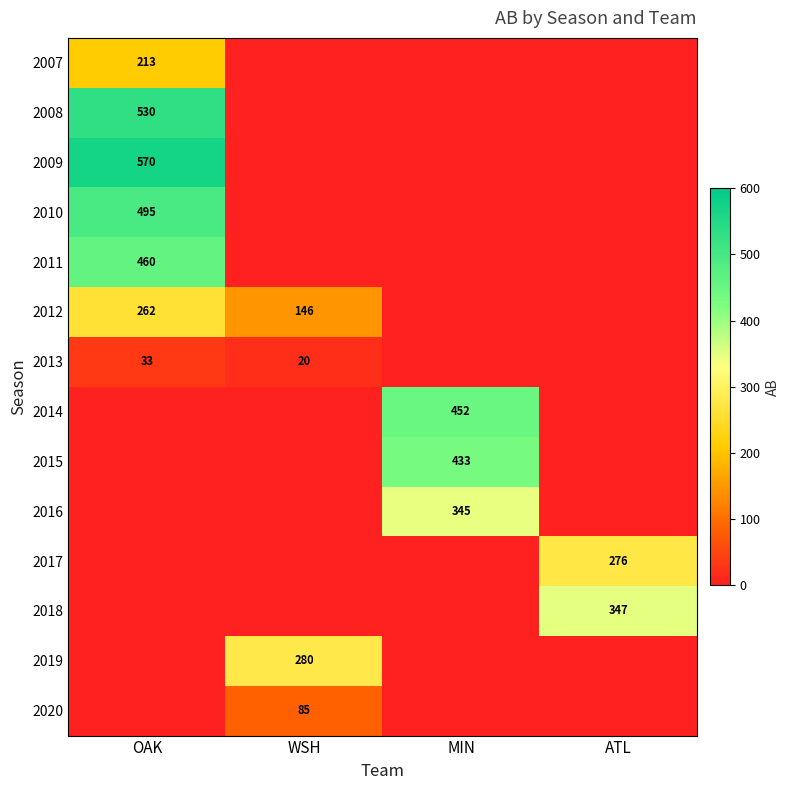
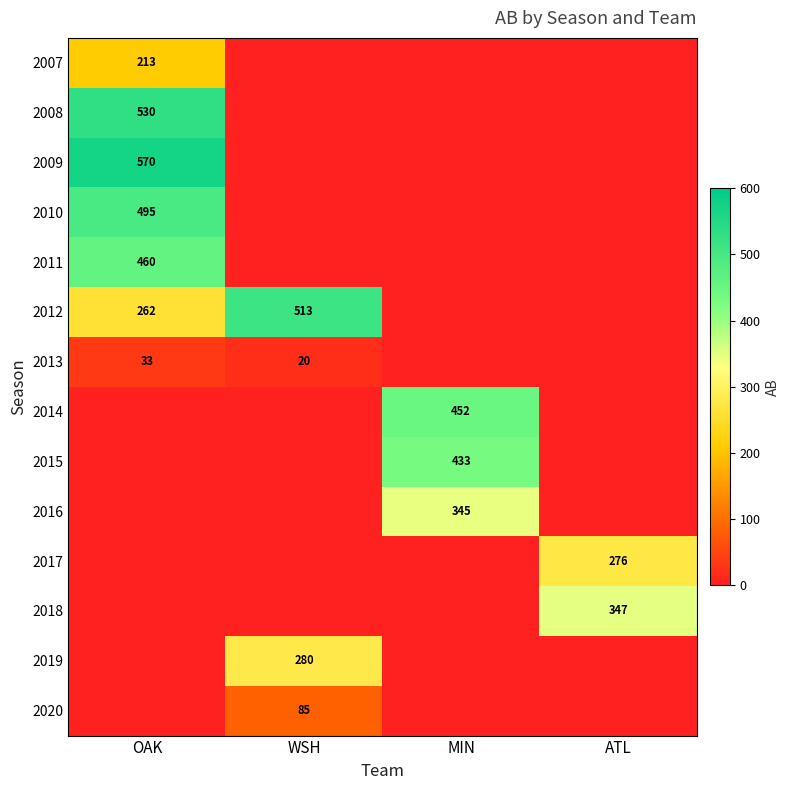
  {
    "2007": {
      "OAK": 213
    },
    "2008": {
      "OAK": 530
    },
    "2009": {
      "OAK": 570
    },
    "2010": {
      "OAK": 495
    },
    "2011": {
      "OAK": 460
    },
    "2012": {
      "OAK": 262,
-     "WSH": 146
+     "WSH": 513
    },
    "2013": {
      "OAK": 33,
      "WSH": 20
    },
    "2014": {
      "MIN": 452
    },
    "2015": {
      "MIN": 433
    },
    "2016": {
      "MIN": 345
    },
    "2017": {
      "ATL": 276
    },
    "2018": {
      "ATL": 347
    },
    "2019": {
      "WSH": 280
    },
    "2020": {
      "WSH": 85
    }
  }
